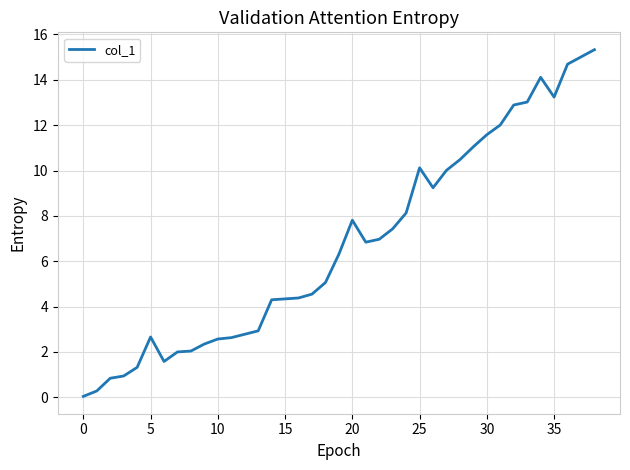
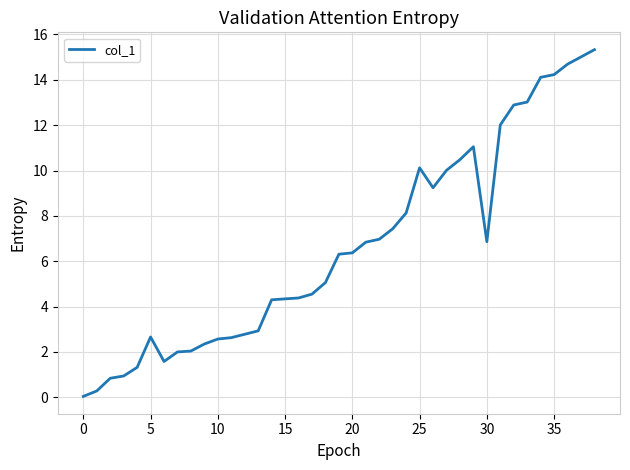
  {
    "0": 0.0,
    "5": 2.7,
    "10": 2.6,
    "15": 4.3,
-   "20": 7.8,
+   "20": 6.4,
    "25": 10.1,
-   "30": 11.6,
-   "35": 13.2
+   "30": 6.9,
+   "35": 14.2
  }
